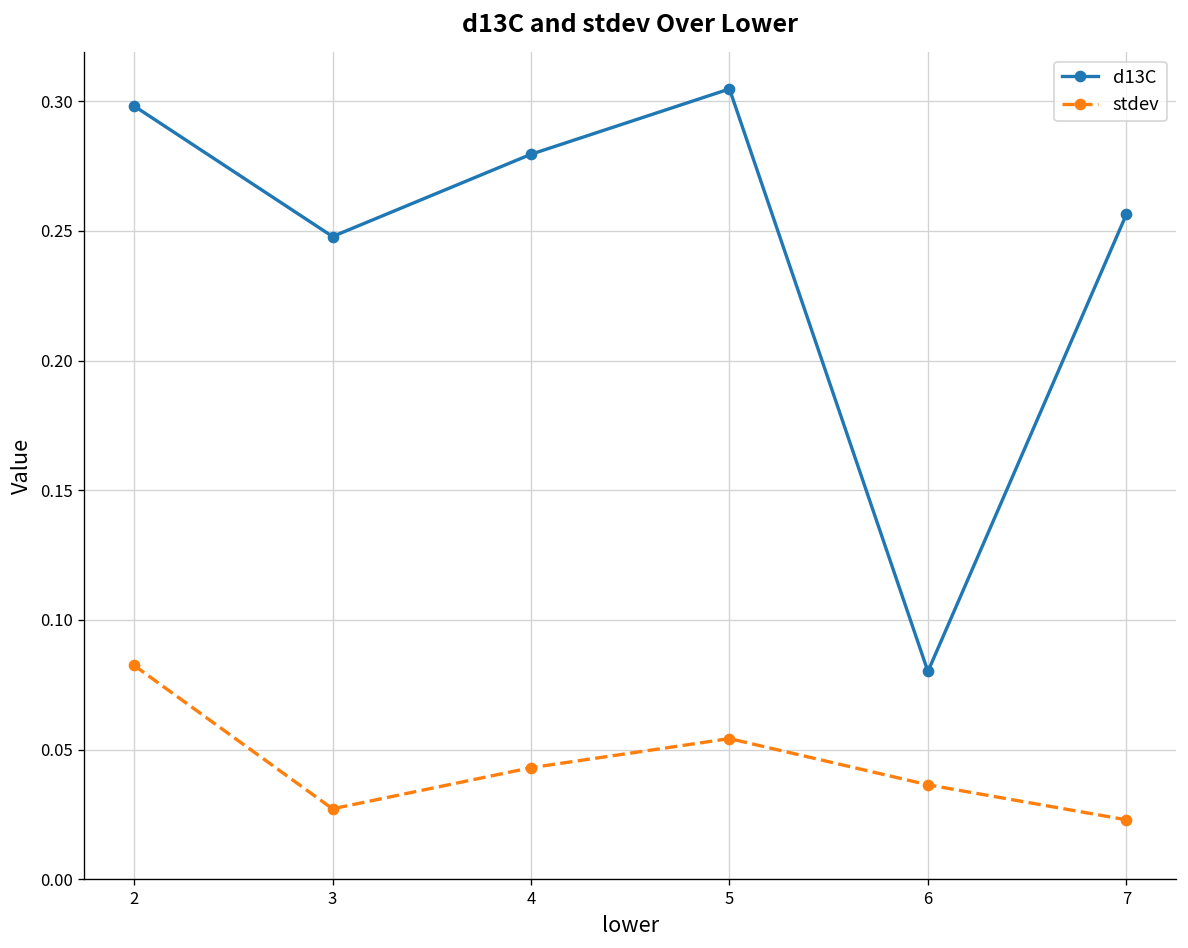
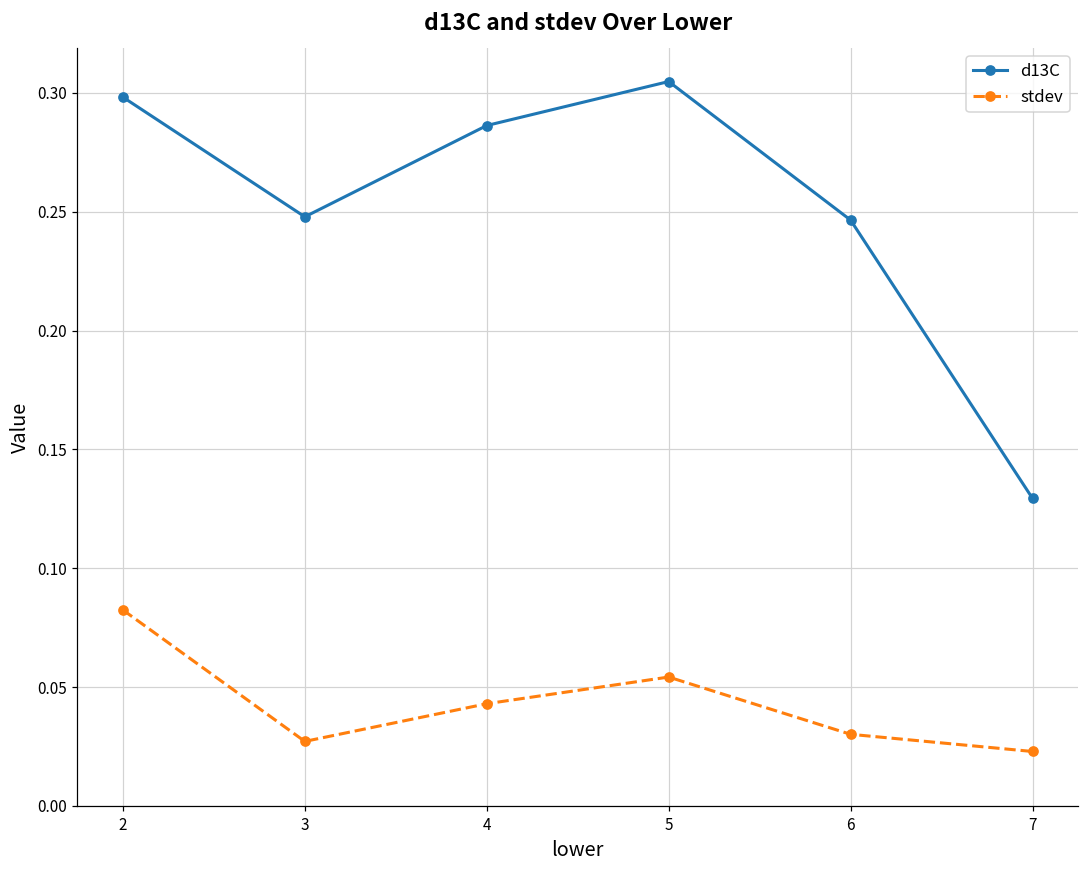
  {
    "d13C": {
      "2": 0.298,
      "3": 0.248,
-     "4": 0.280,
+     "4": 0.286,
      "5": 0.305,
-     "6": 0.080,
-     "7": 0.256
+     "6": 0.246,
+     "7": 0.129
    },
    "stdev": {
      "2": 0.082,
      "3": 0.027,
      "4": 0.043,
      "5": 0.054,
-     "6": 0.036,
+     "6": 0.030,
      "7": 0.023
    }
  }
